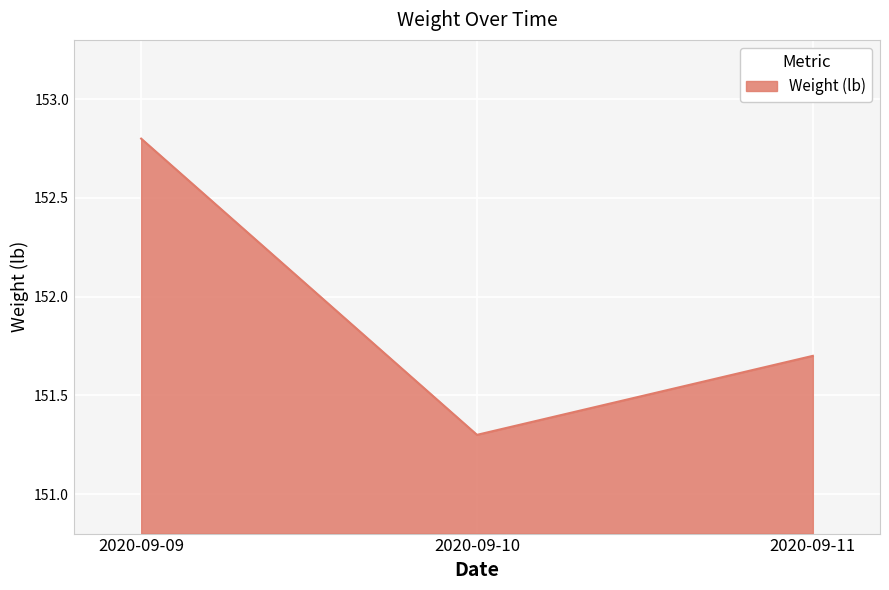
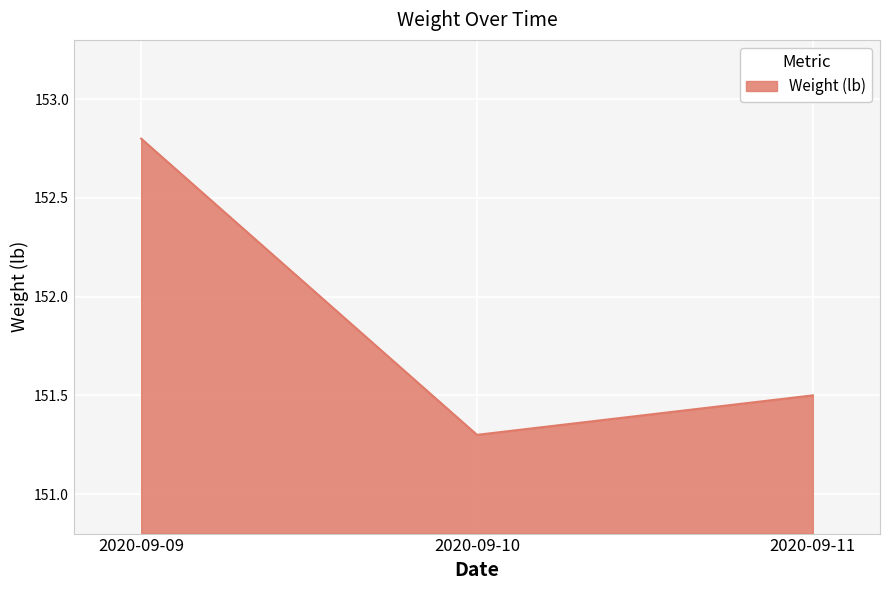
  {
    "2020-09-09": 152.8,
    "2020-09-10": 151.3,
-   "2020-09-11": 151.7
+   "2020-09-11": 151.5
  }
